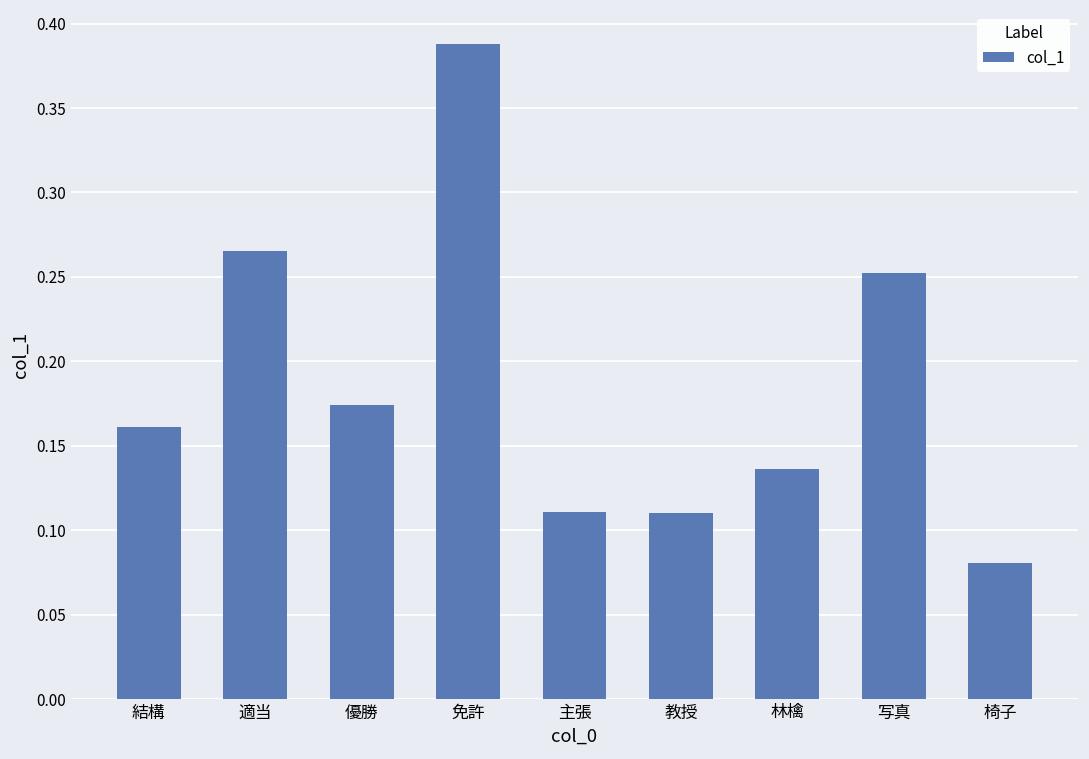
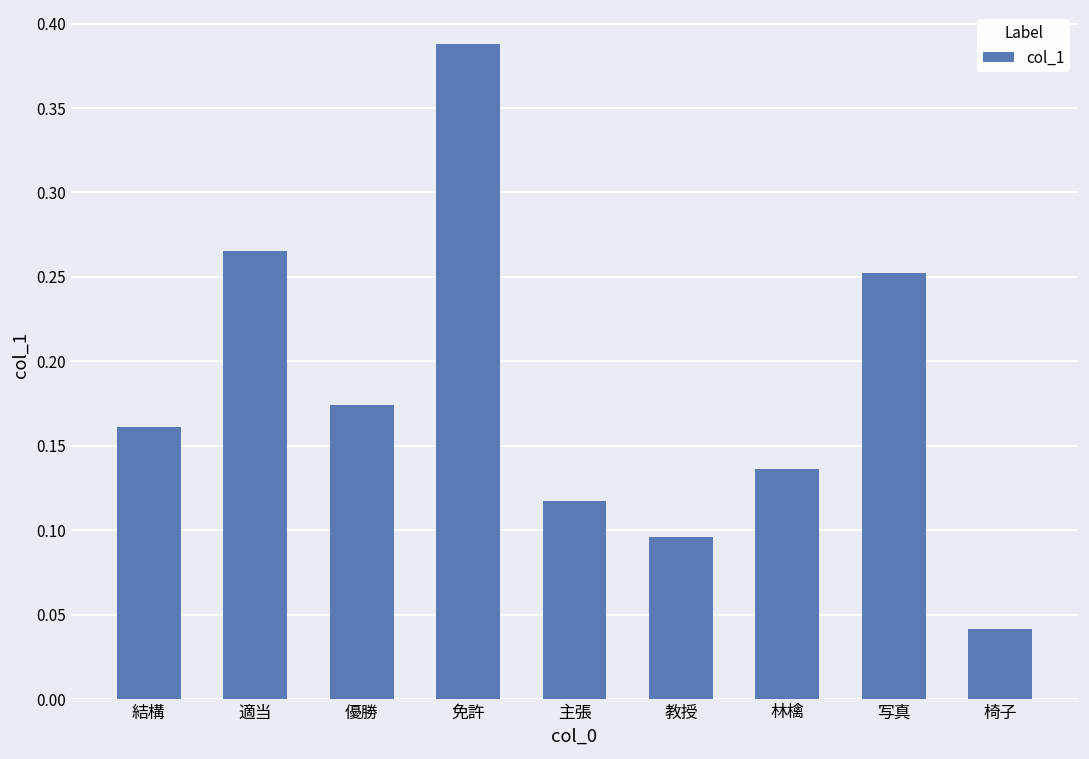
  {
    "結構": 0.161,
    "適当": 0.265,
    "優勝": 0.174,
    "免許": 0.388,
-   "主張": 0.111,
-   "教授": 0.111,
+   "主張": 0.117,
+   "教授": 0.096,
    "林檎": 0.136,
    "写真": 0.252,
-   "椅子": 0.080
+   "椅子": 0.042
  }
